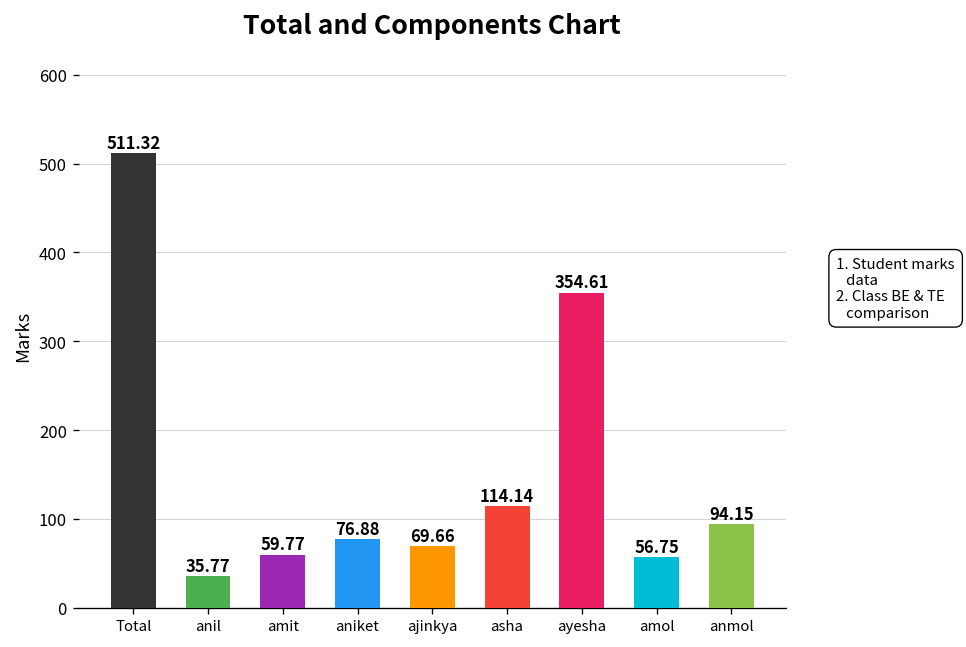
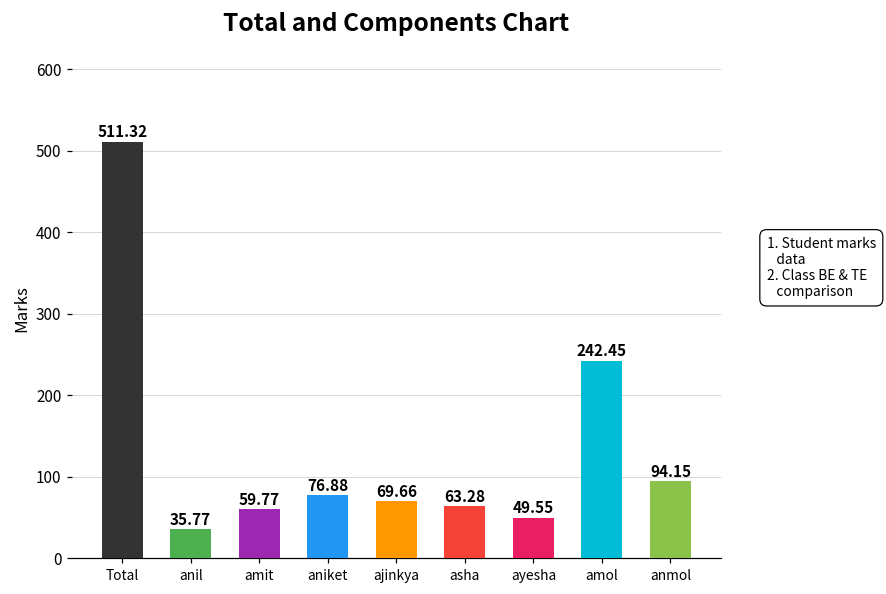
  {
    "Total": 511.32,
    "anil": 35.77,
    "amit": 59.77,
    "aniket": 76.88,
    "ajinkya": 69.66,
-   "asha": 114.14,
-   "ayesha": 354.61,
-   "amol": 56.75,
+   "asha": 63.28,
+   "ayesha": 49.55,
+   "amol": 242.45,
    "anmol": 94.15
  }
